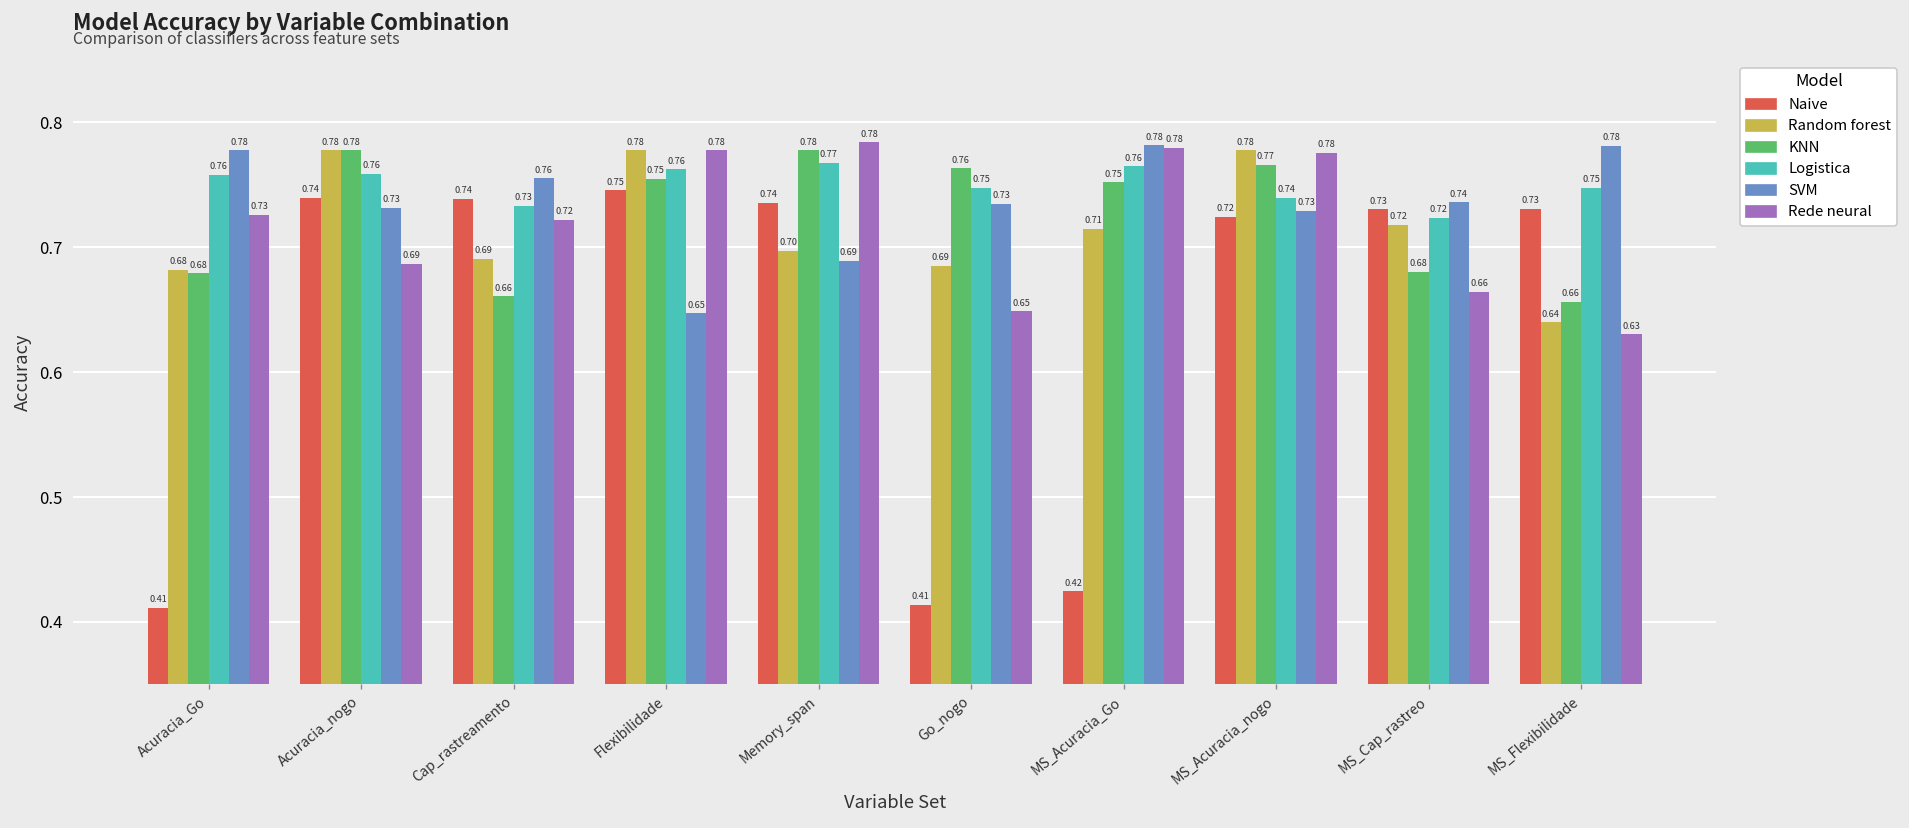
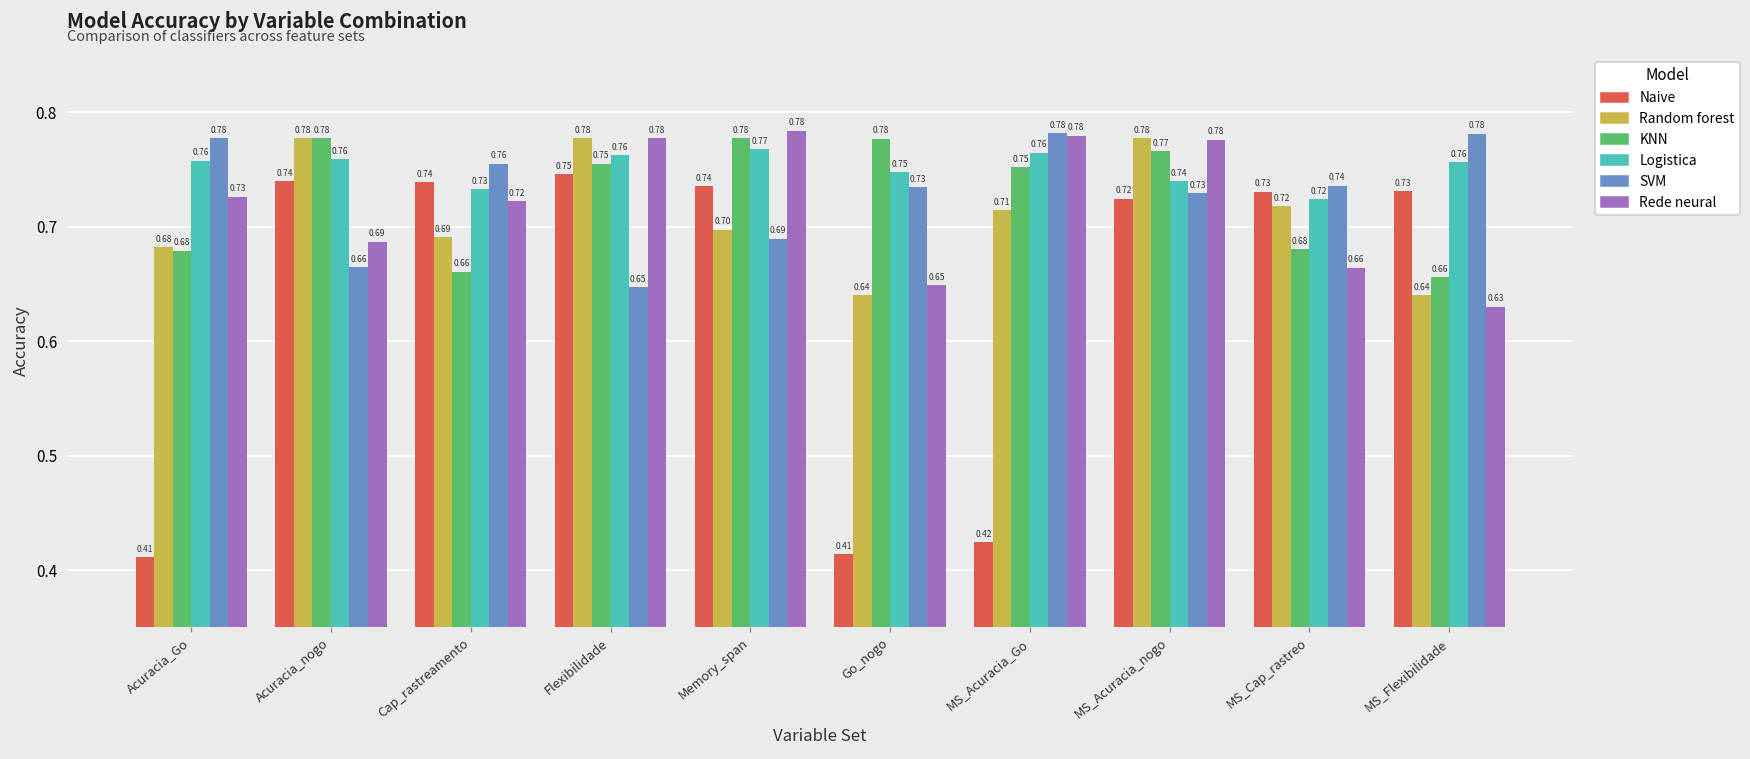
  {
    "Naive": {
      "Acuracia_Go": 0.41,
      "Acuracia_nogo": 0.74,
      "Cap_rastreamento": 0.74,
      "Flexibilidade": 0.75,
      "Memory_span": 0.74,
      "Go_nogo": 0.41,
      "MS_Acuracia_Go": 0.42,
      "MS_Acuracia_nogo": 0.72,
      "MS_Cap_rastreo": 0.73,
      "MS_Flexibilidade": 0.73
    },
    "Random forest": {
      "Acuracia_Go": 0.68,
      "Acuracia_nogo": 0.78,
      "Cap_rastreamento": 0.69,
      "Flexibilidade": 0.78,
      "Memory_span": 0.70,
-     "Go_nogo": 0.69,
+     "Go_nogo": 0.64,
      "MS_Acuracia_Go": 0.71,
      "MS_Acuracia_nogo": 0.78,
      "MS_Cap_rastreo": 0.72,
      "MS_Flexibilidade": 0.64
    },
    "KNN": {
      "Acuracia_Go": 0.68,
      "Acuracia_nogo": 0.78,
      "Cap_rastreamento": 0.66,
      "Flexibilidade": 0.75,
      "Memory_span": 0.78,
-     "Go_nogo": 0.76,
+     "Go_nogo": 0.78,
      "MS_Acuracia_Go": 0.75,
      "MS_Acuracia_nogo": 0.77,
      "MS_Cap_rastreo": 0.68,
      "MS_Flexibilidade": 0.66
    },
    "Logistica": {
      "Acuracia_Go": 0.76,
      "Acuracia_nogo": 0.76,
      "Cap_rastreamento": 0.73,
      "Flexibilidade": 0.76,
      "Memory_span": 0.77,
      "Go_nogo": 0.75,
      "MS_Acuracia_Go": 0.76,
      "MS_Acuracia_nogo": 0.74,
      "MS_Cap_rastreo": 0.72,
-     "MS_Flexibilidade": 0.75
+     "MS_Flexibilidade": 0.76
    },
    "SVM": {
      "Acuracia_Go": 0.78,
-     "Acuracia_nogo": 0.73,
+     "Acuracia_nogo": 0.66,
      "Cap_rastreamento": 0.76,
      "Flexibilidade": 0.65,
      "Memory_span": 0.69,
      "Go_nogo": 0.73,
      "MS_Acuracia_Go": 0.78,
      "MS_Acuracia_nogo": 0.73,
      "MS_Cap_rastreo": 0.74,
      "MS_Flexibilidade": 0.78
    },
    "Rede neural": {
      "Acuracia_Go": 0.73,
      "Acuracia_nogo": 0.69,
      "Cap_rastreamento": 0.72,
      "Flexibilidade": 0.78,
      "Memory_span": 0.78,
      "Go_nogo": 0.65,
      "MS_Acuracia_Go": 0.78,
      "MS_Acuracia_nogo": 0.78,
      "MS_Cap_rastreo": 0.66,
      "MS_Flexibilidade": 0.63
    }
  }
